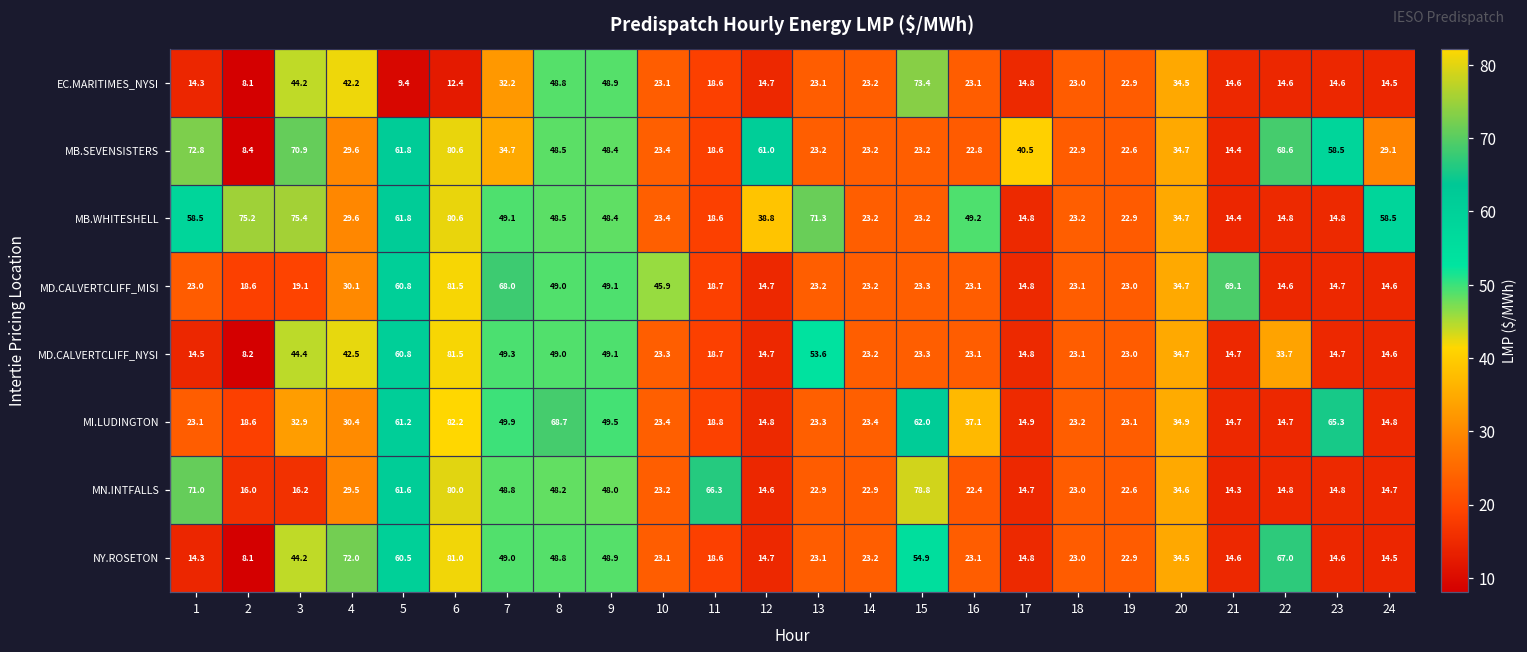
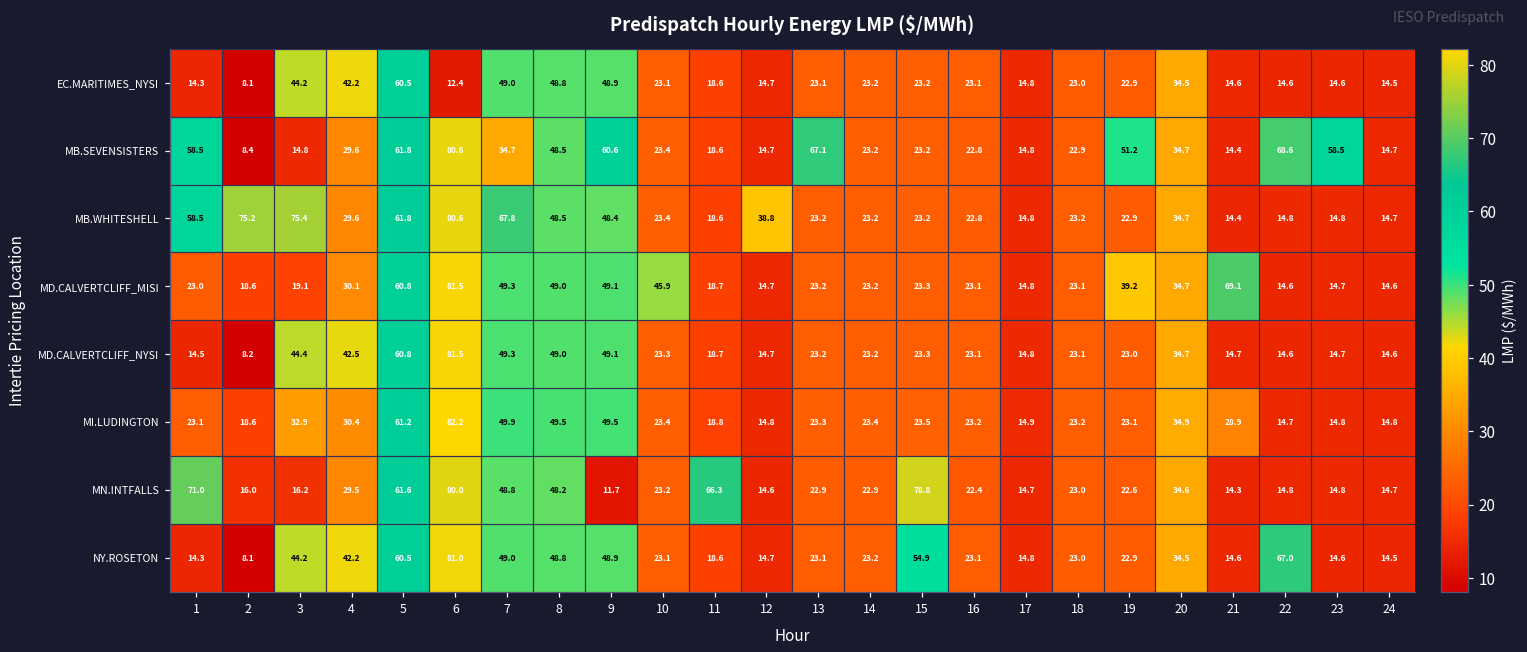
  {
    "EC.MARITIMES_NYSI": {
      "1": 14.3,
      "2": 8.1,
      "3": 44.2,
      "4": 42.2,
-     "5": 9.4,
+     "5": 60.5,
      "6": 12.4,
-     "7": 32.2,
+     "7": 49.0,
      "8": 48.8,
      "9": 48.9,
      "10": 23.1,
      "11": 18.6,
      "12": 14.7,
      "13": 23.1,
      "14": 23.2,
-     "15": 73.4,
+     "15": 23.2,
      "16": 23.1,
      "17": 14.8,
      "18": 23.0,
      "19": 22.9,
      "20": 34.5,
      "21": 14.6,
      "22": 14.6,
      "23": 14.6,
      "24": 14.5
    },
    "MB.SEVENSISTERS": {
-     "1": 72.8,
+     "1": 58.5,
      "2": 8.4,
-     "3": 70.9,
+     "3": 14.8,
      "4": 29.6,
      "5": 61.8,
      "6": 80.6,
      "7": 34.7,
      "8": 48.5,
-     "9": 48.4,
+     "9": 60.6,
      "10": 23.4,
      "11": 18.6,
-     "12": 61.0,
-     "13": 23.2,
+     "12": 14.7,
+     "13": 67.1,
      "14": 23.2,
      "15": 23.2,
      "16": 22.8,
-     "17": 40.5,
+     "17": 14.8,
      "18": 22.9,
-     "19": 22.6,
+     "19": 51.2,
      "20": 34.7,
      "21": 14.4,
      "22": 68.6,
      "23": 58.5,
-     "24": 29.1
+     "24": 14.7
    },
    "MB.WHITESHELL": {
      "1": 58.5,
      "2": 75.2,
      "3": 75.4,
      "4": 29.6,
      "5": 61.8,
      "6": 80.6,
-     "7": 49.1,
+     "7": 67.8,
      "8": 48.5,
      "9": 48.4,
      "10": 23.4,
      "11": 18.6,
      "12": 38.8,
-     "13": 71.3,
+     "13": 23.2,
      "14": 23.2,
      "15": 23.2,
-     "16": 49.2,
+     "16": 22.8,
      "17": 14.8,
      "18": 23.2,
      "19": 22.9,
      "20": 34.7,
      "21": 14.4,
      "22": 14.8,
      "23": 14.8,
-     "24": 58.5
+     "24": 14.7
    },
    "MD.CALVERTCLIFF_MISI": {
      "1": 23.0,
      "2": 18.6,
      "3": 19.1,
      "4": 30.1,
      "5": 60.8,
      "6": 81.5,
-     "7": 68.0,
+     "7": 49.3,
      "8": 49.0,
      "9": 49.1,
      "10": 45.9,
      "11": 18.7,
      "12": 14.7,
      "13": 23.2,
      "14": 23.2,
      "15": 23.3,
      "16": 23.1,
      "17": 14.8,
      "18": 23.1,
-     "19": 23.0,
+     "19": 39.2,
      "20": 34.7,
      "21": 69.1,
      "22": 14.6,
      "23": 14.7,
      "24": 14.6
    },
    "MD.CALVERTCLIFF_NYSI": {
      "1": 14.5,
      "2": 8.2,
      "3": 44.4,
      "4": 42.5,
      "5": 60.8,
      "6": 81.5,
      "7": 49.3,
      "8": 49.0,
      "9": 49.1,
      "10": 23.3,
      "11": 18.7,
      "12": 14.7,
-     "13": 53.6,
+     "13": 23.2,
      "14": 23.2,
      "15": 23.3,
      "16": 23.1,
      "17": 14.8,
      "18": 23.1,
      "19": 23.0,
      "20": 34.7,
      "21": 14.7,
-     "22": 33.7,
+     "22": 14.6,
      "23": 14.7,
      "24": 14.6
    },
    "MI.LUDINGTON": {
      "1": 23.1,
      "2": 18.6,
      "3": 32.9,
      "4": 30.4,
      "5": 61.2,
      "6": 82.2,
      "7": 49.9,
-     "8": 68.7,
+     "8": 49.5,
      "9": 49.5,
      "10": 23.4,
      "11": 18.8,
      "12": 14.8,
      "13": 23.3,
      "14": 23.4,
-     "15": 62.0,
-     "16": 37.1,
+     "15": 23.5,
+     "16": 23.2,
      "17": 14.9,
      "18": 23.2,
      "19": 23.1,
      "20": 34.9,
-     "21": 14.7,
+     "21": 28.9,
      "22": 14.7,
-     "23": 65.3,
+     "23": 14.8,
      "24": 14.8
    },
    "MN.INTFALLS": {
      "1": 71.0,
      "2": 16.0,
      "3": 16.2,
      "4": 29.5,
      "5": 61.6,
      "6": 80.0,
      "7": 48.8,
      "8": 48.2,
-     "9": 48.0,
+     "9": 11.7,
      "10": 23.2,
      "11": 66.3,
      "12": 14.6,
      "13": 22.9,
      "14": 22.9,
      "15": 78.8,
      "16": 22.4,
      "17": 14.7,
      "18": 23.0,
      "19": 22.6,
      "20": 34.6,
      "21": 14.3,
      "22": 14.8,
      "23": 14.8,
      "24": 14.7
    },
    "NY.ROSETON": {
      "1": 14.3,
      "2": 8.1,
      "3": 44.2,
-     "4": 72.0,
+     "4": 42.2,
      "5": 60.5,
      "6": 81.0,
      "7": 49.0,
      "8": 48.8,
      "9": 48.9,
      "10": 23.1,
      "11": 18.6,
      "12": 14.7,
      "13": 23.1,
      "14": 23.2,
      "15": 54.9,
      "16": 23.1,
      "17": 14.8,
      "18": 23.0,
      "19": 22.9,
      "20": 34.5,
      "21": 14.6,
      "22": 67.0,
      "23": 14.6,
      "24": 14.5
    }
  }
